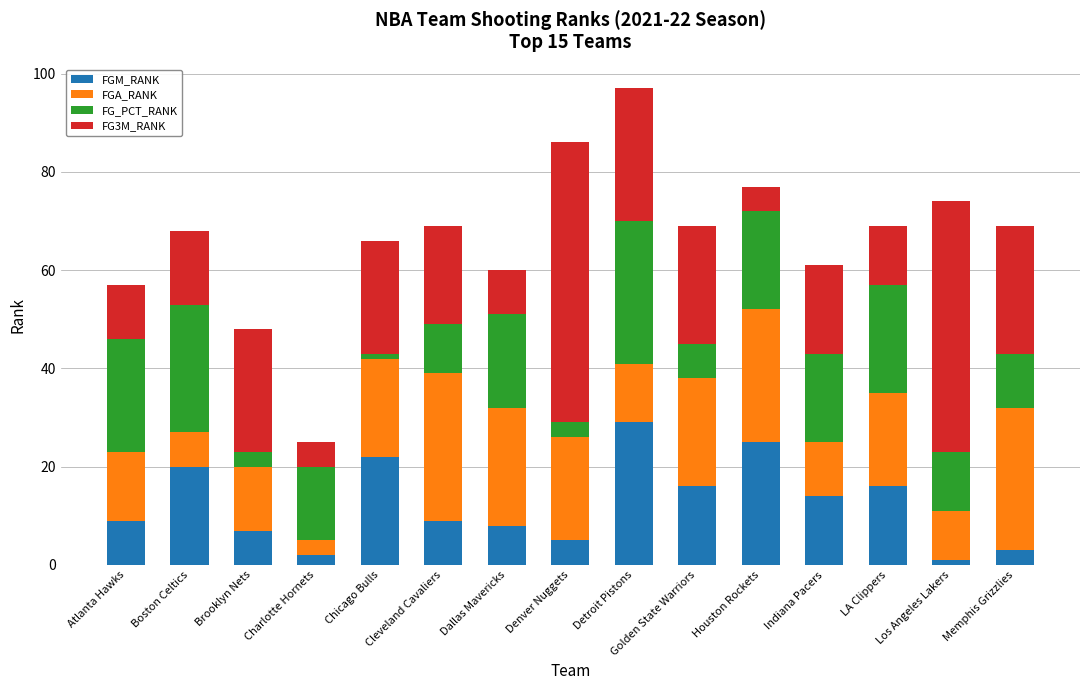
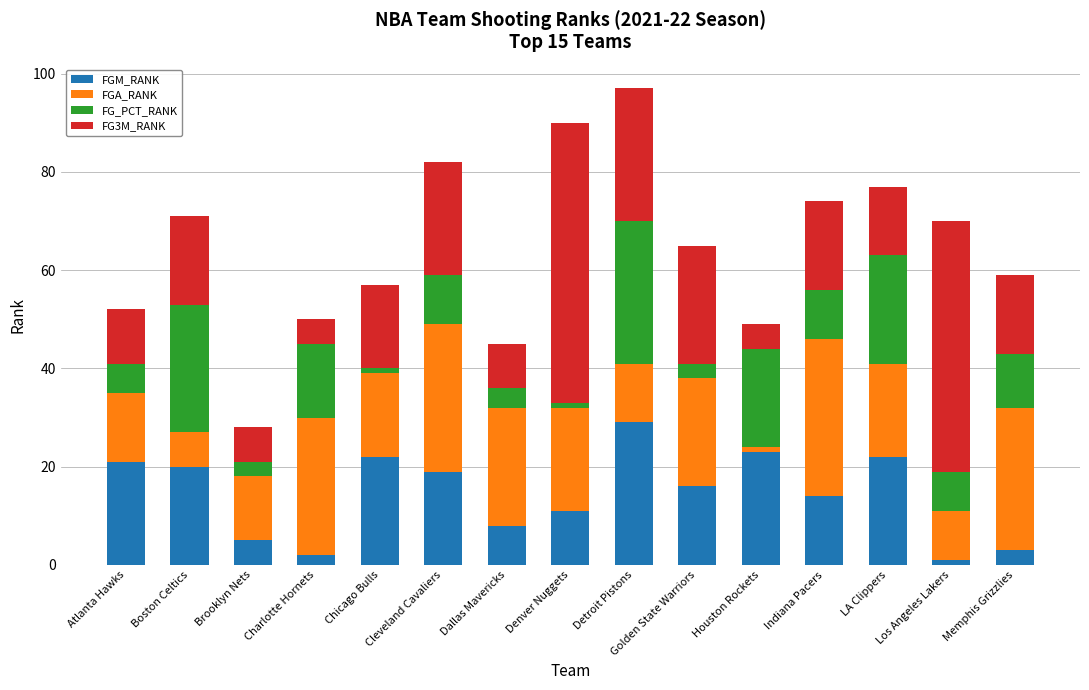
  {
    "FGM_RANK": {
-     "Atlanta Hawks": 9,
+     "Atlanta Hawks": 21,
      "Boston Celtics": 20,
-     "Brooklyn Nets": 7,
+     "Brooklyn Nets": 5,
      "Charlotte Hornets": 2,
      "Chicago Bulls": 22,
-     "Cleveland Cavaliers": 9,
+     "Cleveland Cavaliers": 19,
      "Dallas Mavericks": 8,
-     "Denver Nuggets": 5,
+     "Denver Nuggets": 11,
      "Detroit Pistons": 29,
      "Golden State Warriors": 16,
-     "Houston Rockets": 25,
+     "Houston Rockets": 23,
      "Indiana Pacers": 14,
-     "LA Clippers": 16,
+     "LA Clippers": 22,
      "Los Angeles Lakers": 1,
      "Memphis Grizzlies": 3
    },
    "FGA_RANK": {
      "Atlanta Hawks": 14,
      "Boston Celtics": 7,
      "Brooklyn Nets": 13,
-     "Charlotte Hornets": 3,
-     "Chicago Bulls": 20,
+     "Charlotte Hornets": 28,
+     "Chicago Bulls": 17,
      "Cleveland Cavaliers": 30,
      "Dallas Mavericks": 24,
      "Denver Nuggets": 21,
      "Detroit Pistons": 12,
      "Golden State Warriors": 22,
-     "Houston Rockets": 27,
-     "Indiana Pacers": 11,
+     "Houston Rockets": 1,
+     "Indiana Pacers": 32,
      "LA Clippers": 19,
      "Los Angeles Lakers": 10,
      "Memphis Grizzlies": 29
    },
    "FG_PCT_RANK": {
-     "Atlanta Hawks": 23,
+     "Atlanta Hawks": 6,
      "Boston Celtics": 26,
      "Brooklyn Nets": 3,
      "Charlotte Hornets": 15,
      "Chicago Bulls": 1,
      "Cleveland Cavaliers": 10,
-     "Dallas Mavericks": 19,
-     "Denver Nuggets": 3,
+     "Dallas Mavericks": 4,
+     "Denver Nuggets": 1,
      "Detroit Pistons": 29,
-     "Golden State Warriors": 7,
+     "Golden State Warriors": 3,
      "Houston Rockets": 20,
-     "Indiana Pacers": 18,
+     "Indiana Pacers": 10,
      "LA Clippers": 22,
-     "Los Angeles Lakers": 12,
+     "Los Angeles Lakers": 8,
      "Memphis Grizzlies": 11
    },
    "FG3M_RANK": {
      "Atlanta Hawks": 11,
-     "Boston Celtics": 15,
-     "Brooklyn Nets": 25,
+     "Boston Celtics": 18,
+     "Brooklyn Nets": 7,
      "Charlotte Hornets": 5,
-     "Chicago Bulls": 23,
-     "Cleveland Cavaliers": 20,
+     "Chicago Bulls": 17,
+     "Cleveland Cavaliers": 23,
      "Dallas Mavericks": 9,
      "Denver Nuggets": 57,
      "Detroit Pistons": 27,
      "Golden State Warriors": 24,
      "Houston Rockets": 5,
      "Indiana Pacers": 18,
-     "LA Clippers": 12,
+     "LA Clippers": 14,
      "Los Angeles Lakers": 51,
-     "Memphis Grizzlies": 26
+     "Memphis Grizzlies": 16
    }
  }
